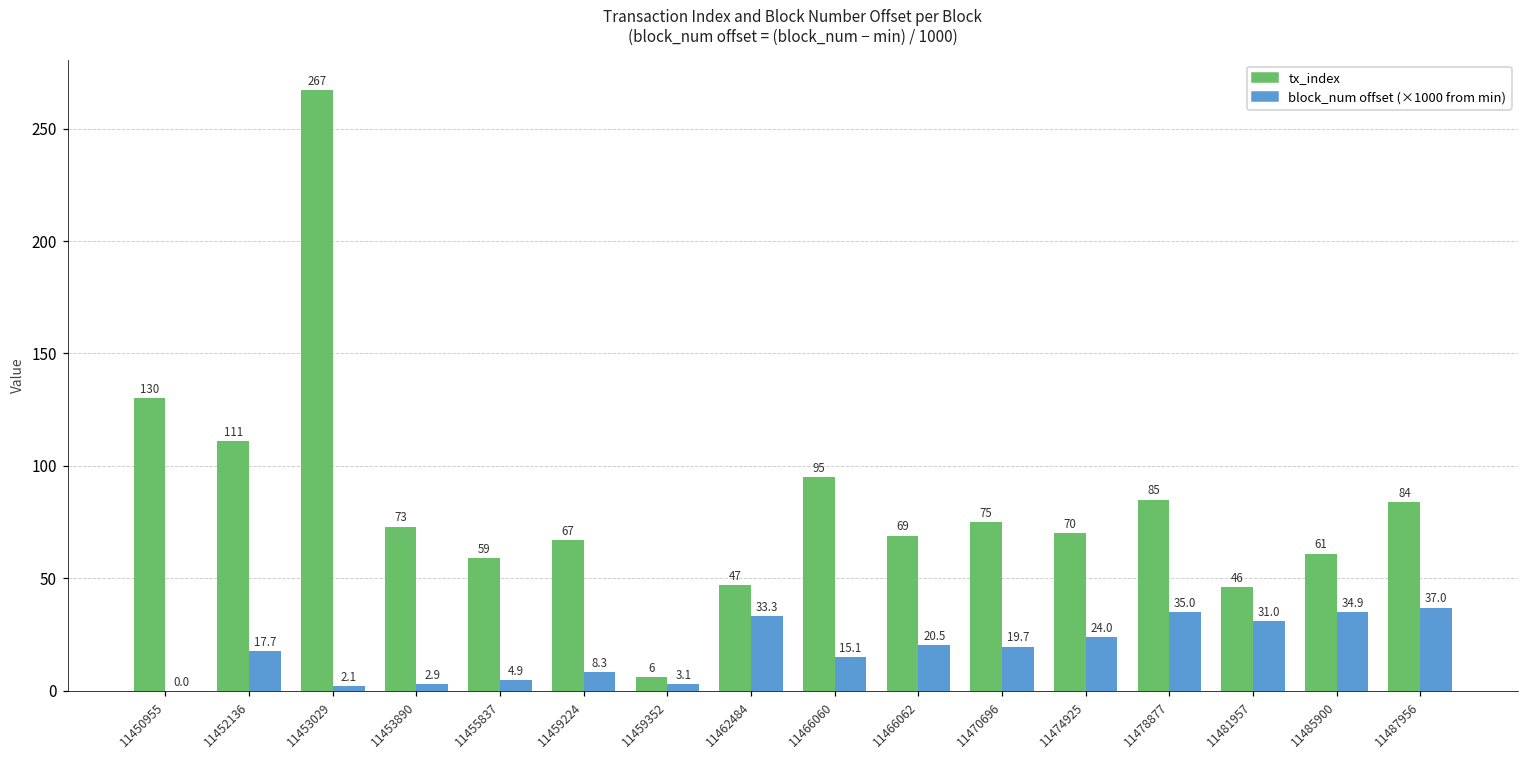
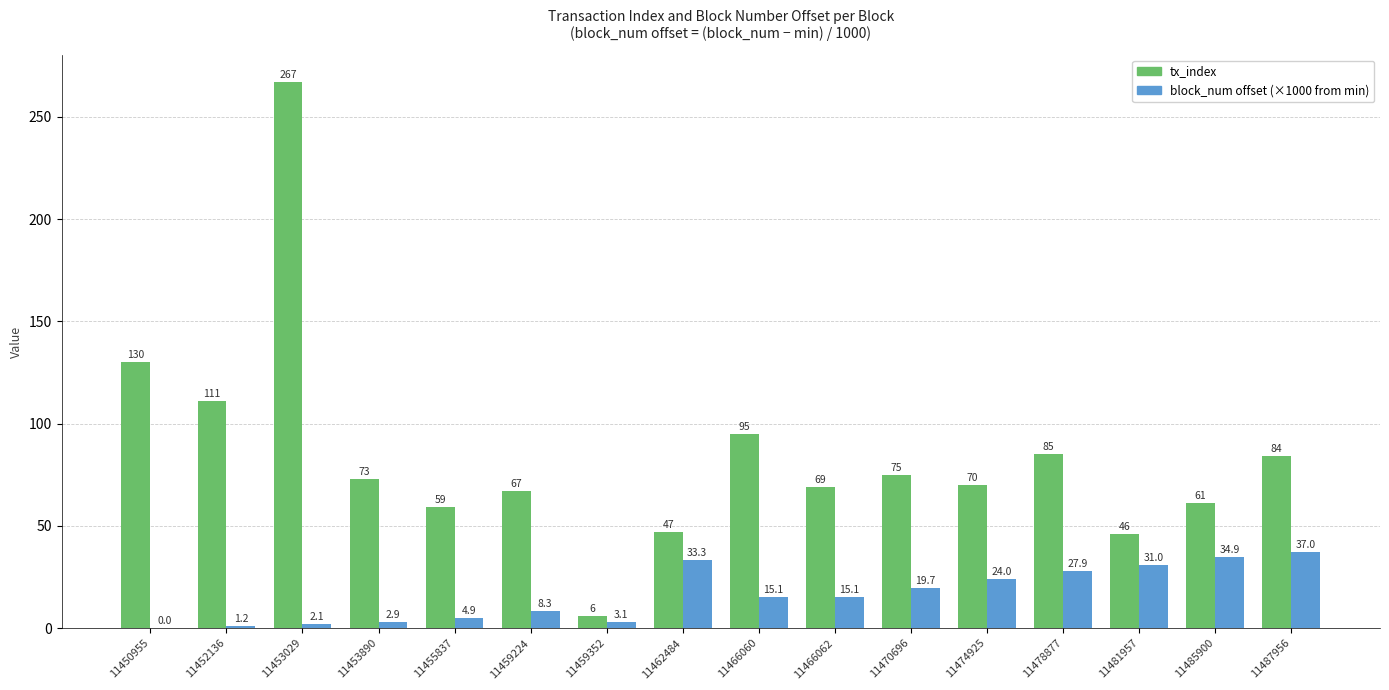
  {
    "tx_index": {
      "11450955": 130,
      "11452136": 111,
      "11453029": 267,
      "11453890": 73,
      "11455837": 59,
      "11459224": 67,
      "11459352": 6,
      "11462484": 47,
      "11466060": 95,
      "11466062": 69,
      "11470696": 75,
      "11474925": 70,
      "11478877": 85,
      "11481957": 46,
      "11485900": 61,
      "11487956": 84
    },
    "block_num offset (×1000 from min)": {
      "11450955": 0.0,
-     "11452136": 17.7,
+     "11452136": 1.2,
      "11453029": 2.1,
      "11453890": 2.9,
      "11455837": 4.9,
      "11459224": 8.3,
      "11459352": 3.1,
      "11462484": 33.3,
      "11466060": 15.1,
-     "11466062": 20.5,
+     "11466062": 15.1,
      "11470696": 19.7,
      "11474925": 24.0,
-     "11478877": 35.0,
+     "11478877": 27.9,
      "11481957": 31.0,
      "11485900": 34.9,
      "11487956": 37.0
    }
  }
